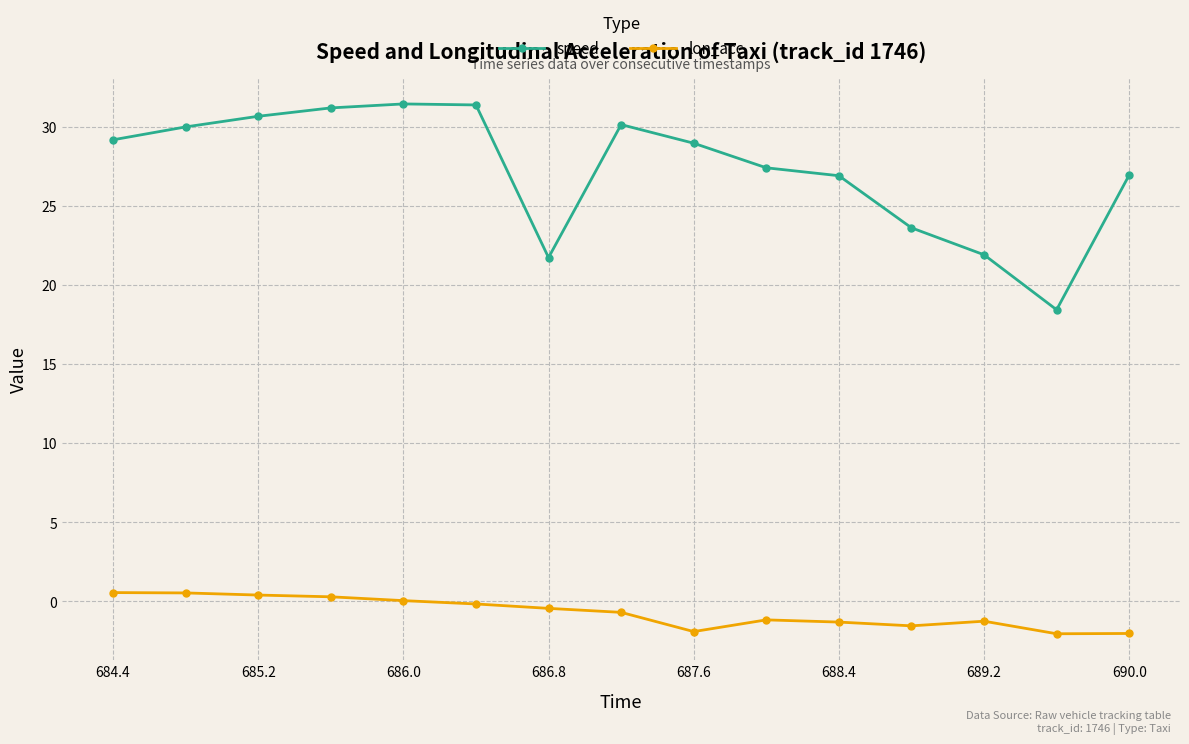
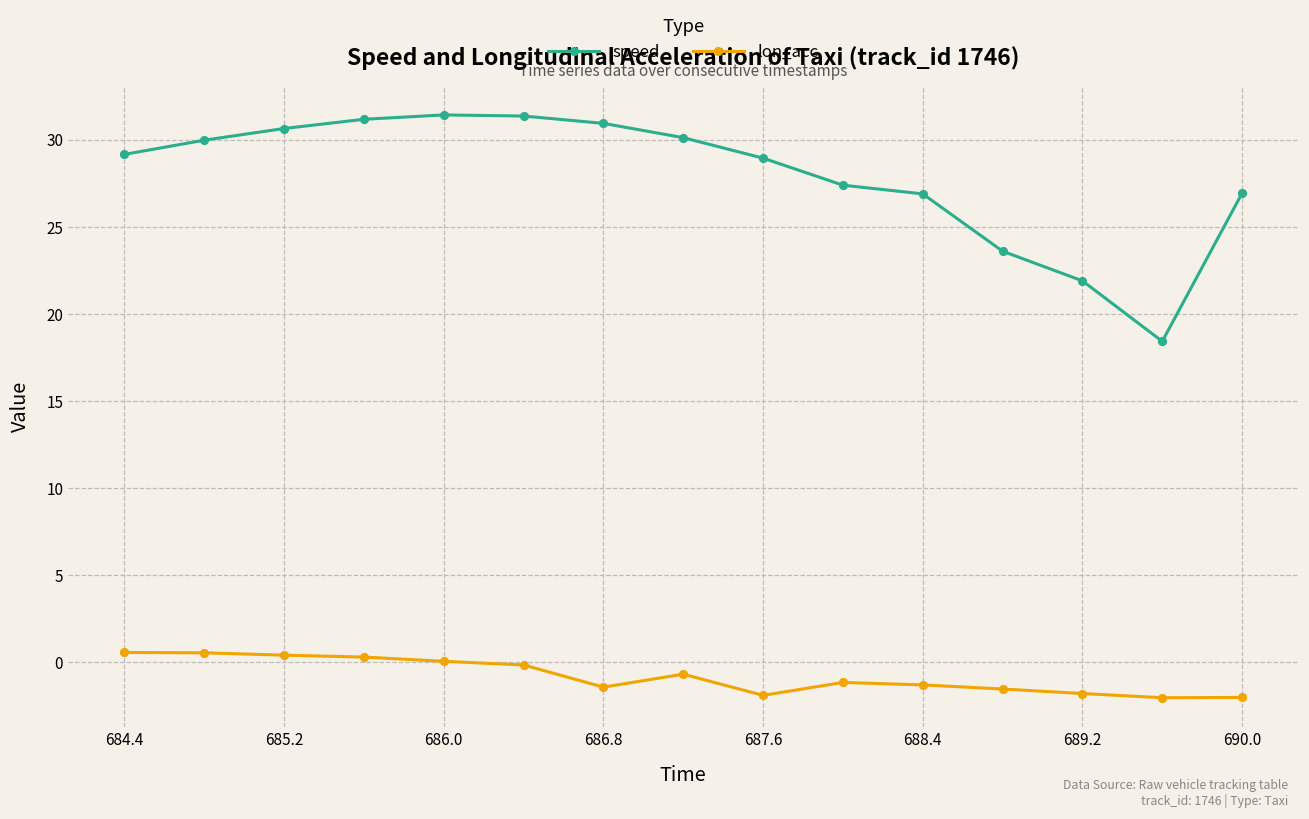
  {
    "speed": {
      "684.4": 29.2,
      "685.2": 30.7,
      "686.0": 31.4,
-     "686.8": 21.7,
+     "686.8": 30.9,
      "687.6": 28.9,
      "688.4": 26.9,
      "689.2": 21.9,
      "690.0": 26.9
    },
    "lon_acc": {
      "684.4": 0.6,
      "685.2": 0.4,
      "686.0": 0.1,
-     "686.8": -0.4,
+     "686.8": -1.4,
      "687.6": -1.9,
      "688.4": -1.3,
-     "689.2": -1.2,
+     "689.2": -1.8,
      "690.0": -2.0
    }
  }
